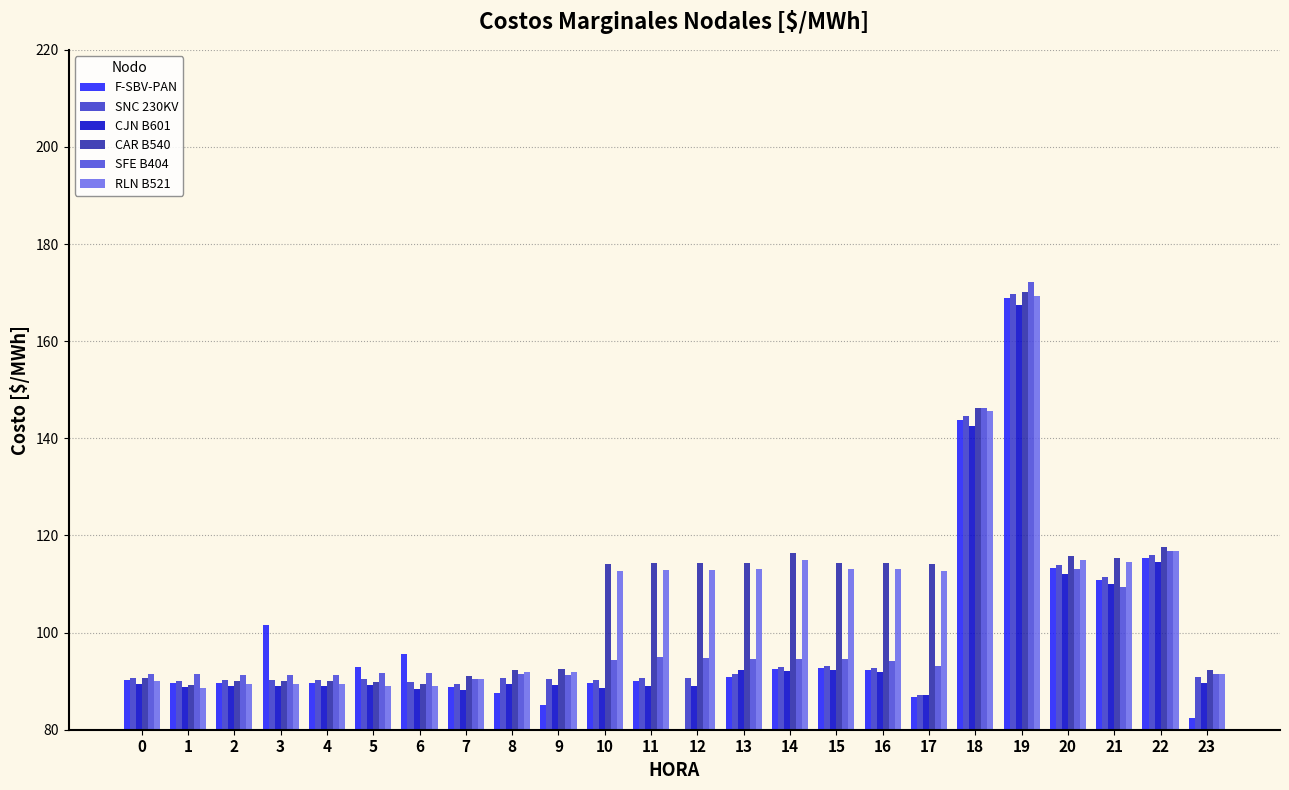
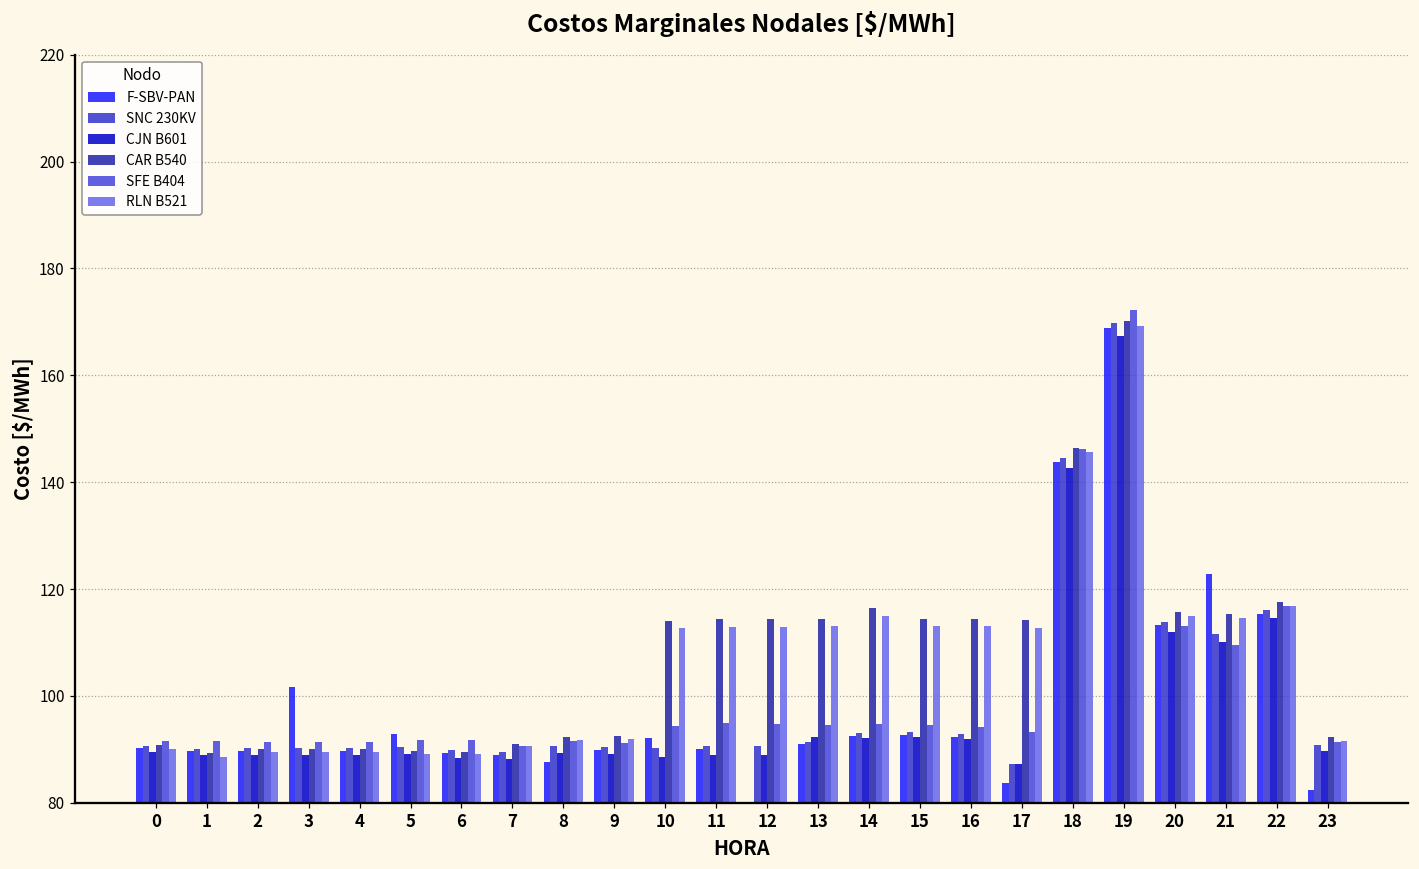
  {
    "F-SBV-PAN": {
      "0": 90,
      "1": 90,
      "2": 90,
      "3": 102,
      "4": 90,
      "5": 93,
-     "6": 96,
+     "6": 89,
      "7": 89,
      "8": 88,
-     "9": 85,
-     "10": 90,
+     "9": 90,
+     "10": 92,
      "11": 90,
      "13": 91,
      "14": 92,
      "15": 93,
      "16": 92,
-     "17": 87,
+     "17": 84,
      "18": 144,
      "19": 169,
      "20": 113,
-     "21": 111,
+     "21": 123,
      "22": 115,
      "23": 82
    }
  }
